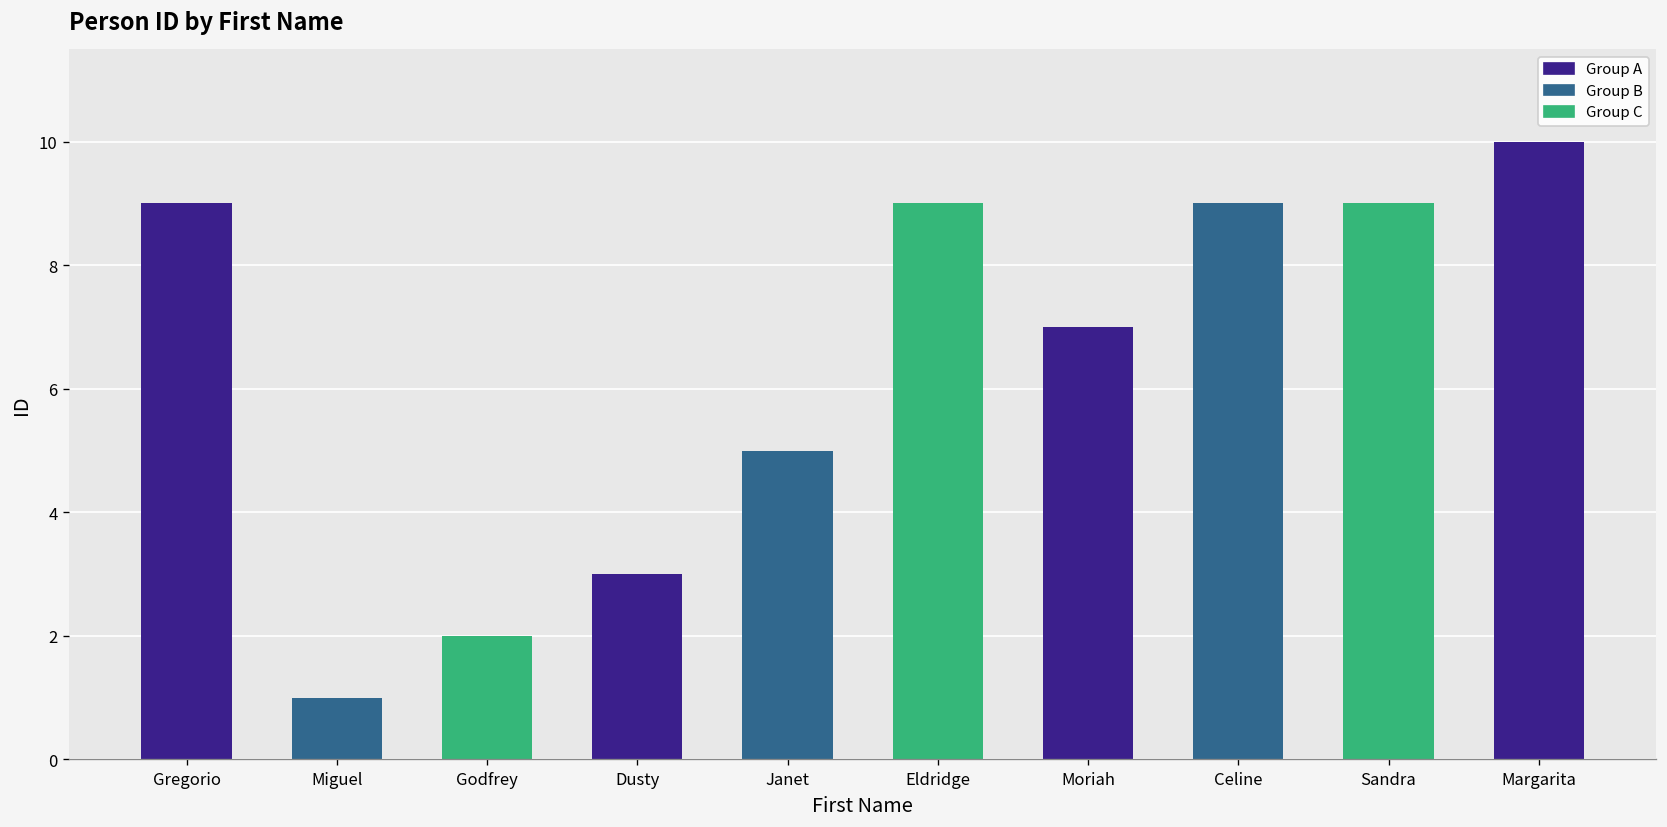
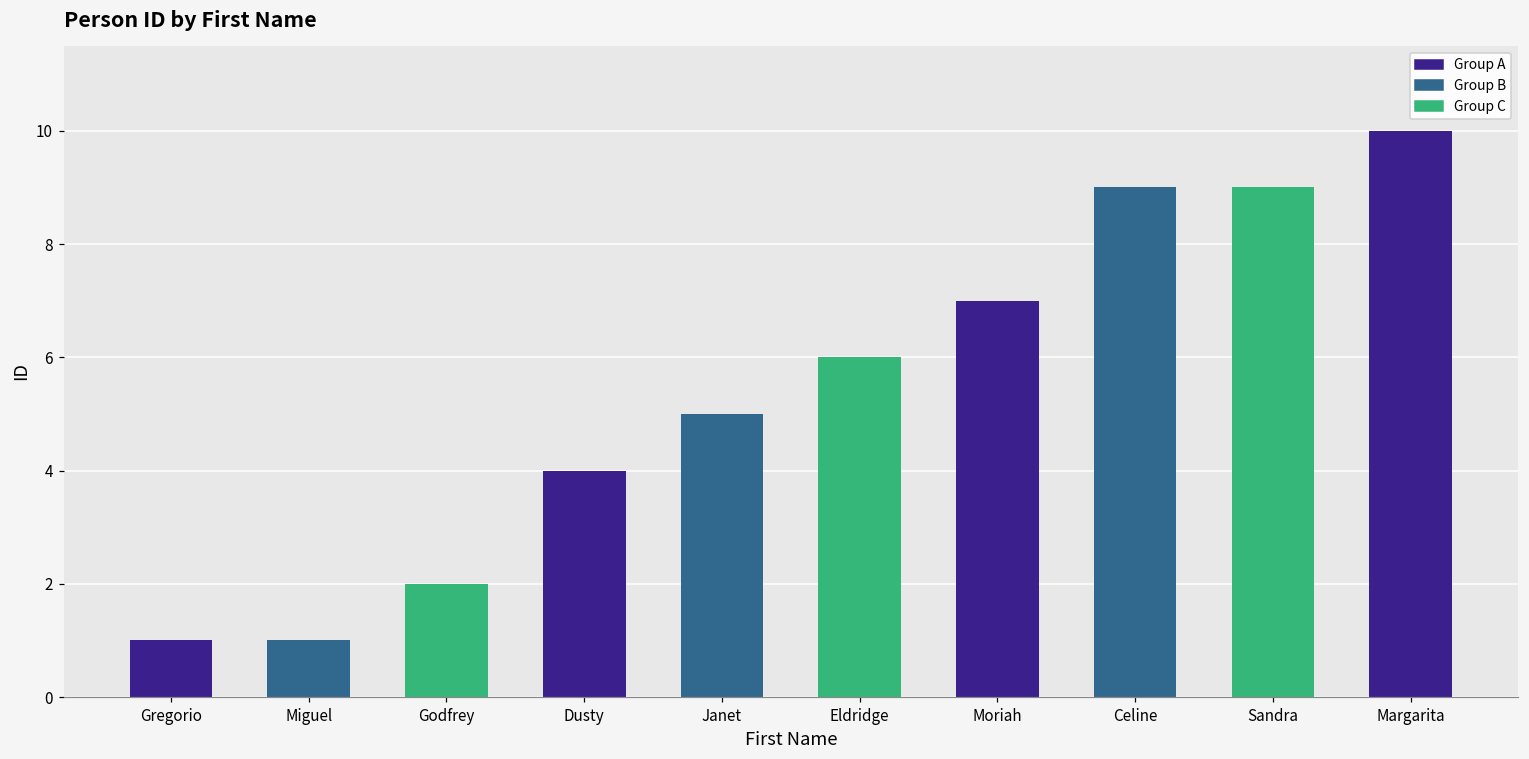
  {
-   "Gregorio": 9,
+   "Gregorio": 1,
    "Miguel": 1,
    "Godfrey": 2,
-   "Dusty": 3,
+   "Dusty": 4,
    "Janet": 5,
-   "Eldridge": 9,
+   "Eldridge": 6,
    "Moriah": 7,
    "Celine": 9,
    "Sandra": 9,
    "Margarita": 10
  }
